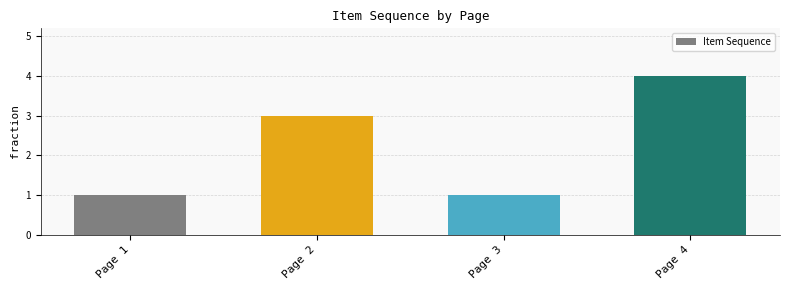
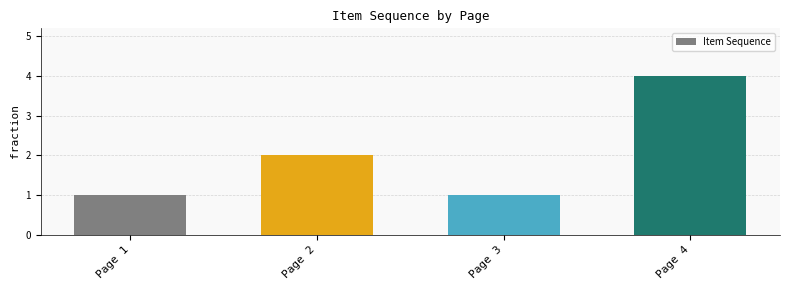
  {
    "Page 1": 1,
-   "Page 2": 3,
+   "Page 2": 2,
    "Page 3": 1,
    "Page 4": 4
  }
